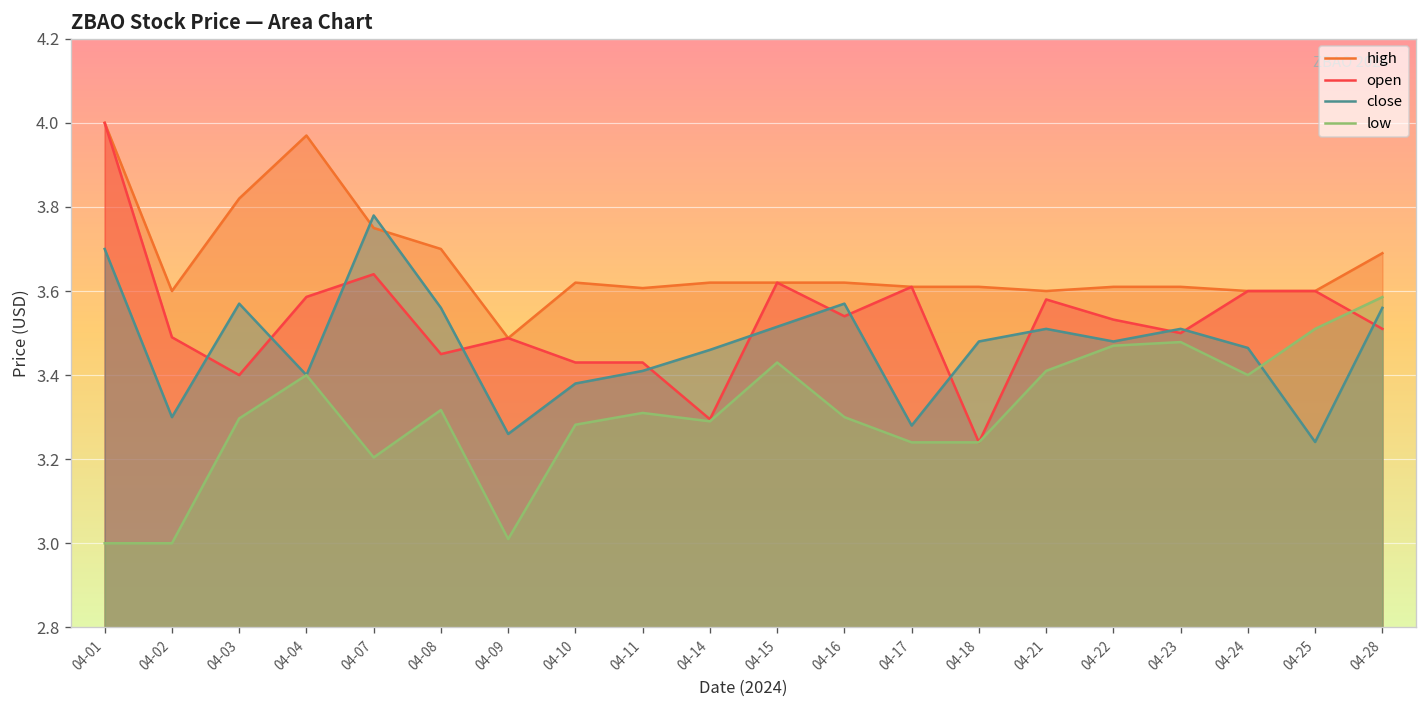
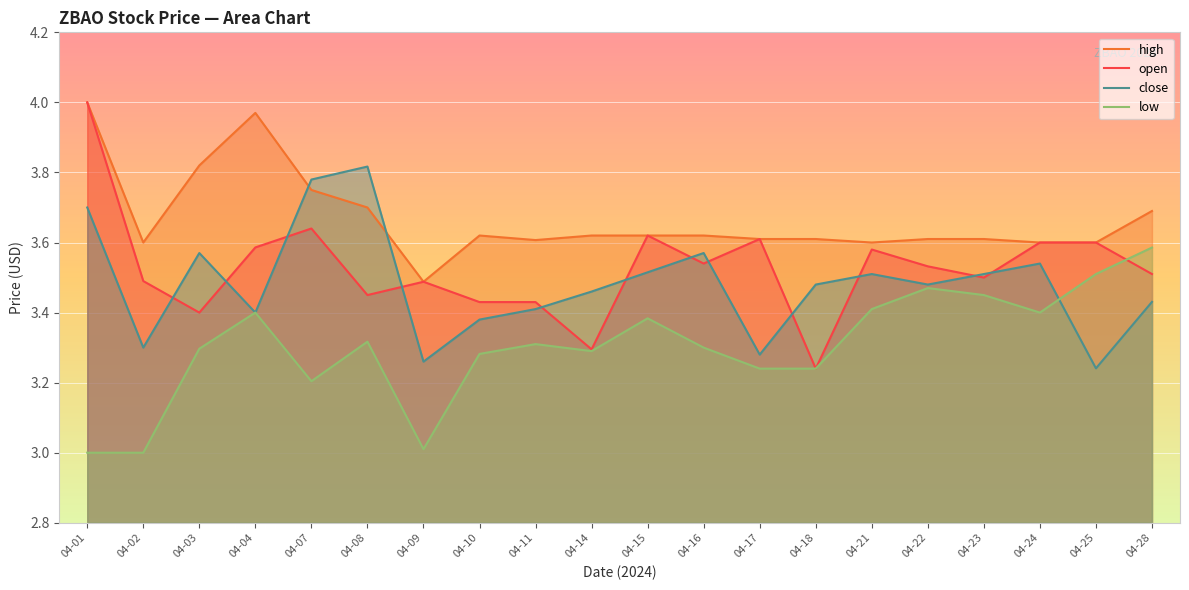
  {
    "close": {
      "04-01": 3.70,
      "04-02": 3.30,
      "04-03": 3.57,
      "04-07": 3.78,
-     "04-08": 3.56,
+     "04-08": 3.82,
      "04-09": 3.26,
      "04-10": 3.38,
      "04-11": 3.41,
      "04-14": 3.46,
      "04-15": 3.52,
      "04-16": 3.57,
      "04-17": 3.28,
      "04-18": 3.48,
      "04-21": 3.51,
      "04-22": 3.48,
      "04-23": 3.51,
-     "04-24": 3.46,
+     "04-24": 3.54,
      "04-25": 3.24,
-     "04-28": 3.56
+     "04-28": 3.43
    },
    "low": {
      "04-01": 3.00,
      "04-02": 3.00,
      "04-03": 3.30,
      "04-07": 3.20,
      "04-08": 3.32,
      "04-09": 3.01,
      "04-10": 3.28,
      "04-11": 3.31,
-     "04-15": 3.43,
+     "04-15": 3.38,
      "04-16": 3.30,
      "04-17": 3.24,
      "04-21": 3.41,
      "04-22": 3.47,
-     "04-23": 3.48,
+     "04-23": 3.45,
      "04-24": 3.40,
      "04-25": 3.51,
      "04-28": 3.59
    }
  }
